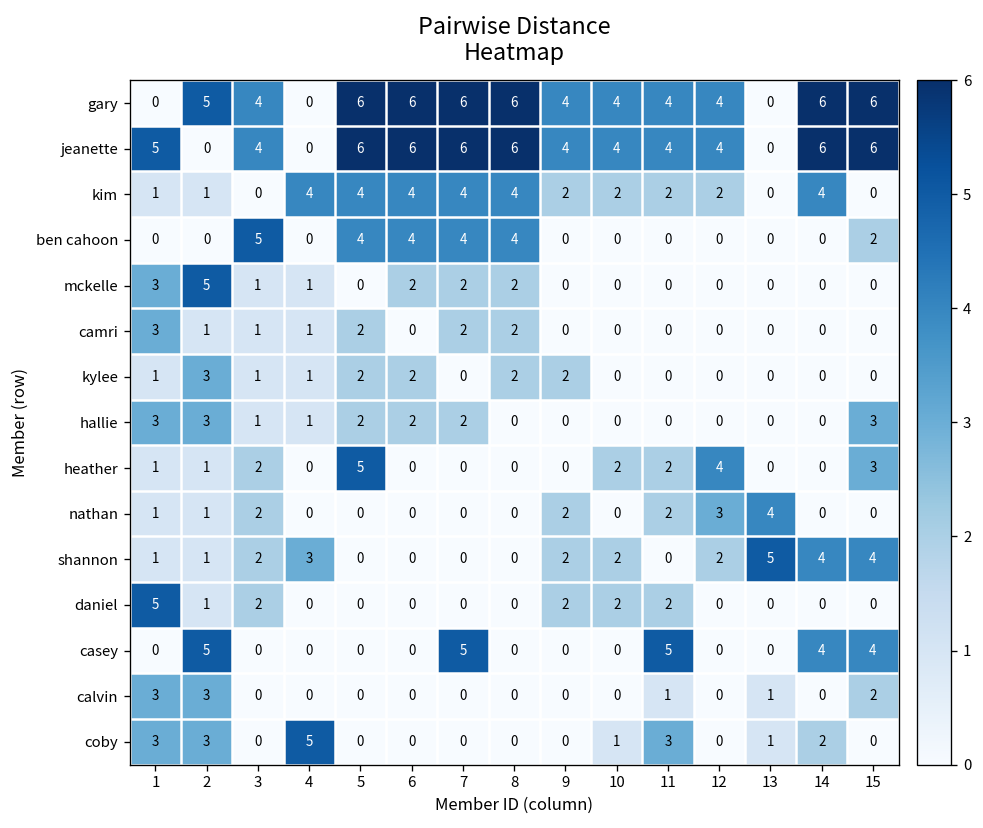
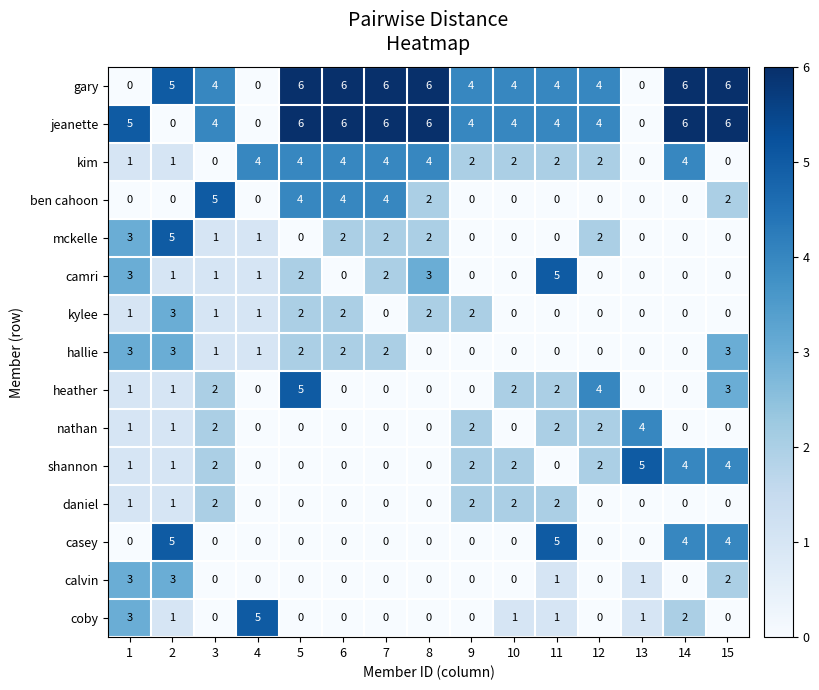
  {
    "ben cahoon": {
      "1": 0,
      "2": 0,
      "3": 5,
      "4": 0,
      "5": 4,
      "6": 4,
      "7": 4,
-     "8": 4,
+     "8": 2,
      "9": 0,
      "10": 0,
      "11": 0,
      "12": 0,
      "13": 0,
      "14": 0,
      "15": 2
    },
    "mckelle": {
      "1": 3,
      "2": 5,
      "3": 1,
      "4": 1,
      "5": 0,
      "6": 2,
      "7": 2,
      "8": 2,
      "9": 0,
      "10": 0,
      "11": 0,
-     "12": 0,
+     "12": 2,
      "13": 0,
      "14": 0,
      "15": 0
    },
    "camri": {
      "1": 3,
      "2": 1,
      "3": 1,
      "4": 1,
      "5": 2,
      "6": 0,
      "7": 2,
-     "8": 2,
+     "8": 3,
      "9": 0,
      "10": 0,
-     "11": 0,
+     "11": 5,
      "12": 0,
      "13": 0,
      "14": 0,
      "15": 0
    },
    "nathan": {
      "1": 1,
      "2": 1,
      "3": 2,
      "4": 0,
      "5": 0,
      "6": 0,
      "7": 0,
      "8": 0,
      "9": 2,
      "10": 0,
      "11": 2,
-     "12": 3,
+     "12": 2,
      "13": 4,
      "14": 0,
      "15": 0
    },
    "shannon": {
      "1": 1,
      "2": 1,
      "3": 2,
-     "4": 3,
+     "4": 0,
      "5": 0,
      "6": 0,
      "7": 0,
      "8": 0,
      "9": 2,
      "10": 2,
      "11": 0,
      "12": 2,
      "13": 5,
      "14": 4,
      "15": 4
    },
    "daniel": {
-     "1": 5,
+     "1": 1,
      "2": 1,
      "3": 2,
      "4": 0,
      "5": 0,
      "6": 0,
      "7": 0,
      "8": 0,
      "9": 2,
      "10": 2,
      "11": 2,
      "12": 0,
      "13": 0,
      "14": 0,
      "15": 0
    },
    "casey": {
      "1": 0,
      "2": 5,
      "3": 0,
      "4": 0,
      "5": 0,
      "6": 0,
-     "7": 5,
+     "7": 0,
      "8": 0,
      "9": 0,
      "10": 0,
      "11": 5,
      "12": 0,
      "13": 0,
      "14": 4,
      "15": 4
    },
    "coby": {
      "1": 3,
-     "2": 3,
+     "2": 1,
      "3": 0,
      "4": 5,
      "5": 0,
      "6": 0,
      "7": 0,
      "8": 0,
      "9": 0,
      "10": 1,
-     "11": 3,
+     "11": 1,
      "12": 0,
      "13": 1,
      "14": 2,
      "15": 0
    }
  }
